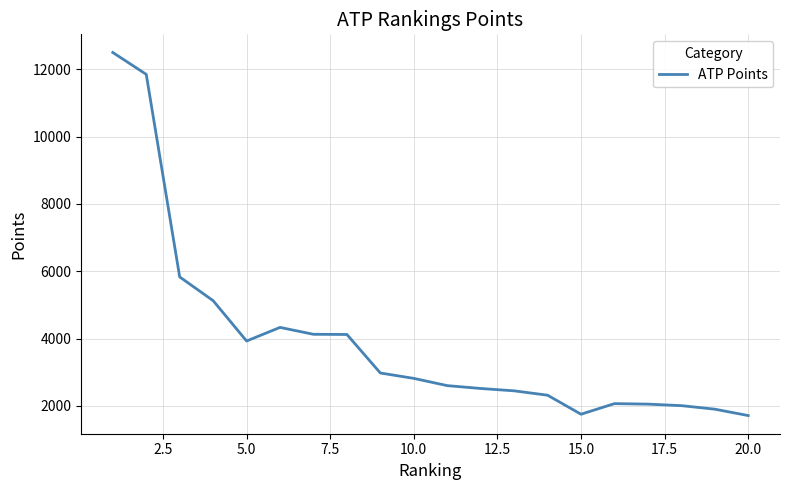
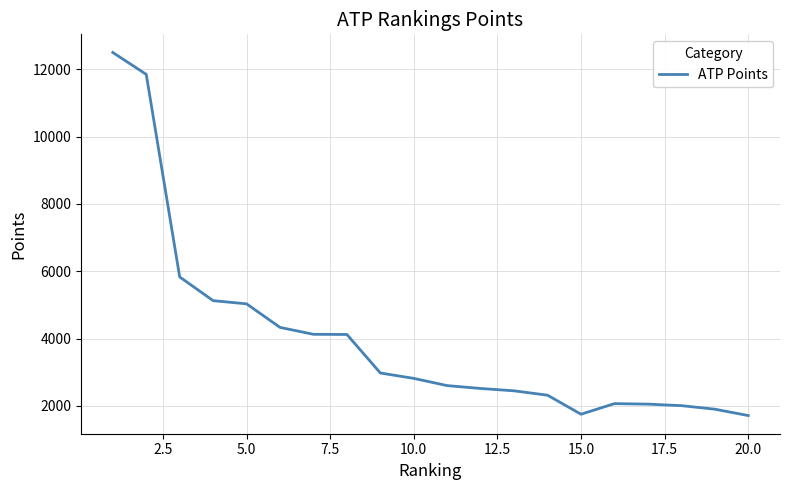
  {
-   "5.0": 3900,
+   "5.0": 5000,
    "10.0": 2800,
    "15.0": 1800,
    "20.0": 1700
  }
